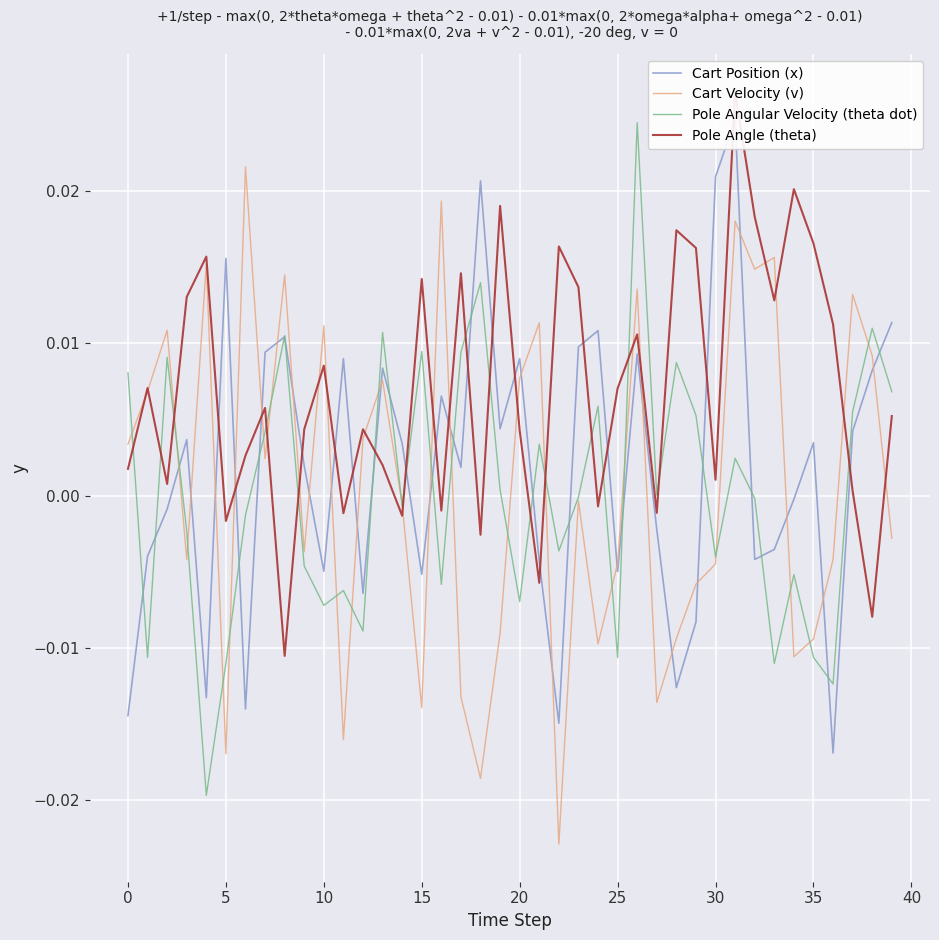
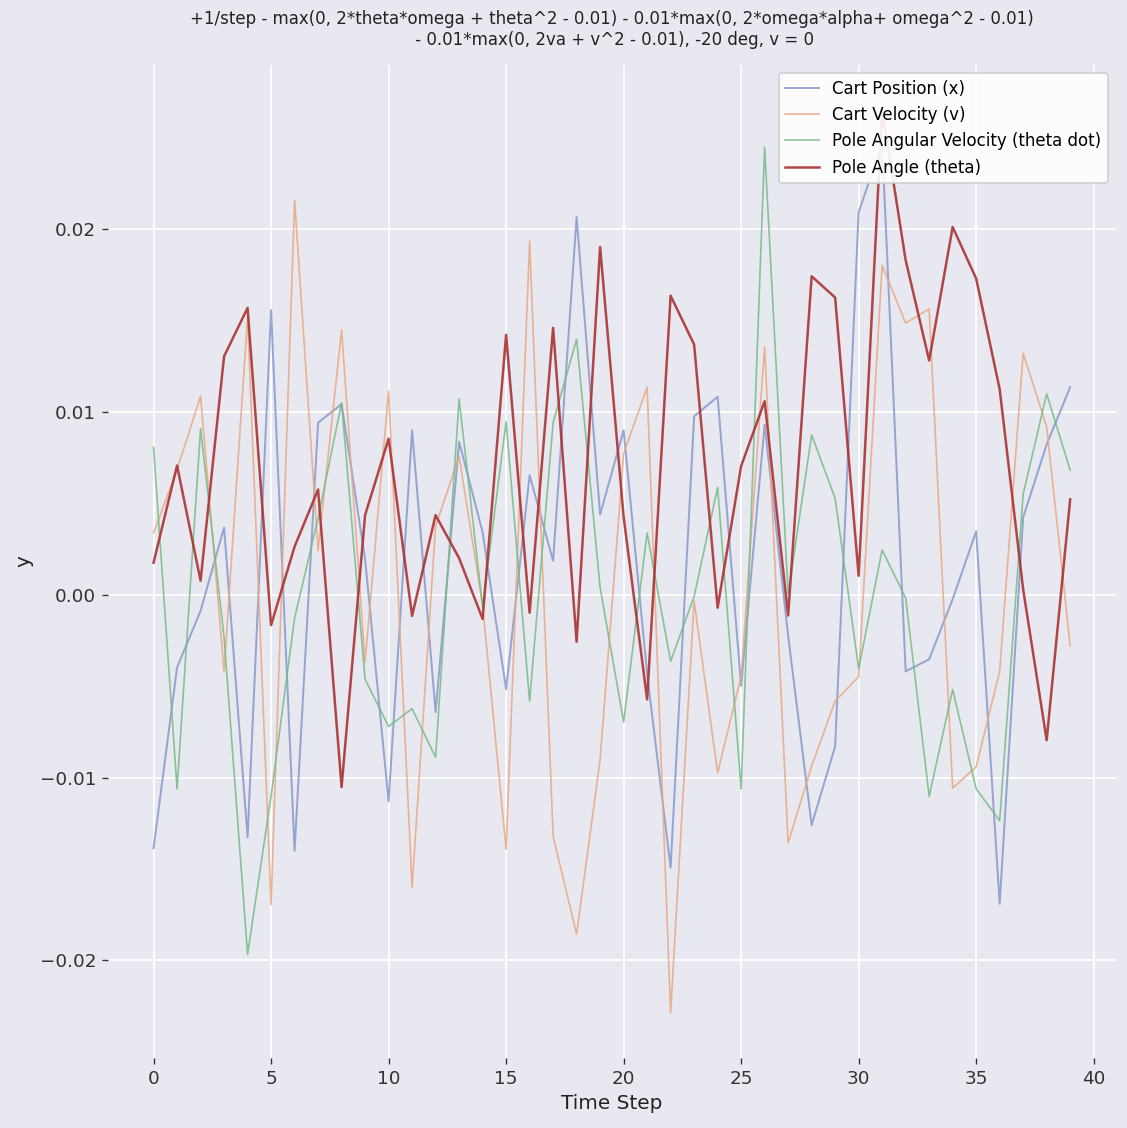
  {
    "Cart Position (x)": {
-     "0": -0.0144,
+     "0": -0.0139,
      "5": 0.0156,
-     "10": -0.0050,
+     "10": -0.0113,
      "15": -0.0052,
      "20": 0.0090,
      "25": -0.0050,
      "30": 0.0209,
      "35": 0.0035
    },
    "Cart Velocity (v)": {
      "0": 0.0034,
      "5": -0.0169,
      "10": 0.0112,
      "15": -0.0139,
      "20": 0.0077,
      "25": -0.0044,
      "30": -0.0045,
      "35": -0.0094
    },
    "Pole Angular Velocity (theta dot)": {
      "0": 0.0081,
      "5": -0.0110,
      "10": -0.0072,
      "15": 0.0095,
      "20": -0.0070,
      "25": -0.0106,
      "30": -0.0040,
      "35": -0.0106
    },
    "Pole Angle (theta)": {
      "0": 0.0018,
      "5": -0.0017,
      "10": 0.0085,
      "15": 0.0142,
      "20": 0.0043,
      "25": 0.0070,
      "30": 0.0010,
-     "35": 0.0166
+     "35": 0.0173
    }
  }
